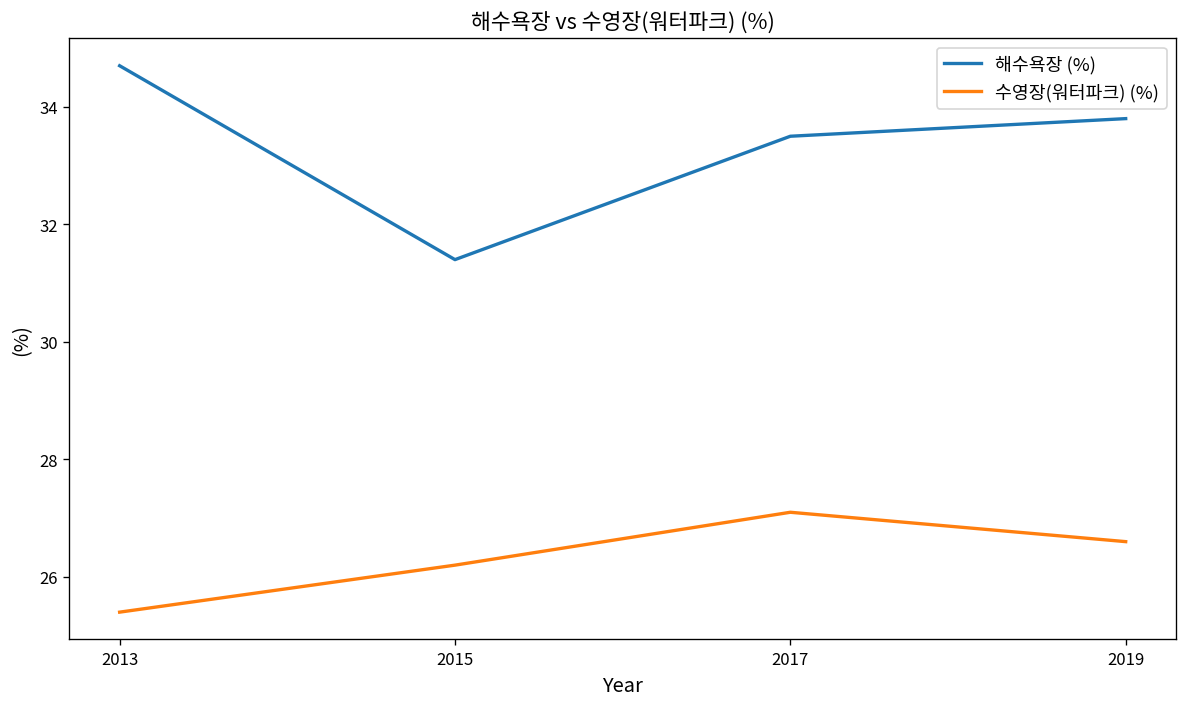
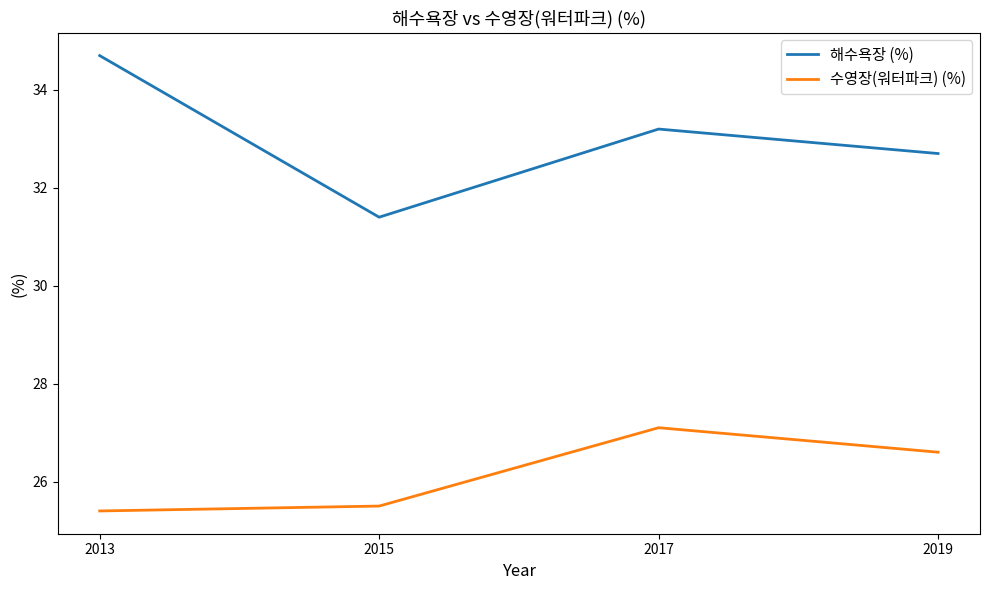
  {
    "해수욕장 (%)": {
      "2013": 34.7,
      "2015": 31.4,
-     "2017": 33.5,
-     "2019": 33.8
+     "2017": 33.2,
+     "2019": 32.7
    },
    "수영장(워터파크) (%)": {
      "2013": 25.4,
-     "2015": 26.2,
+     "2015": 25.5,
      "2017": 27.1,
      "2019": 26.6
    }
  }
